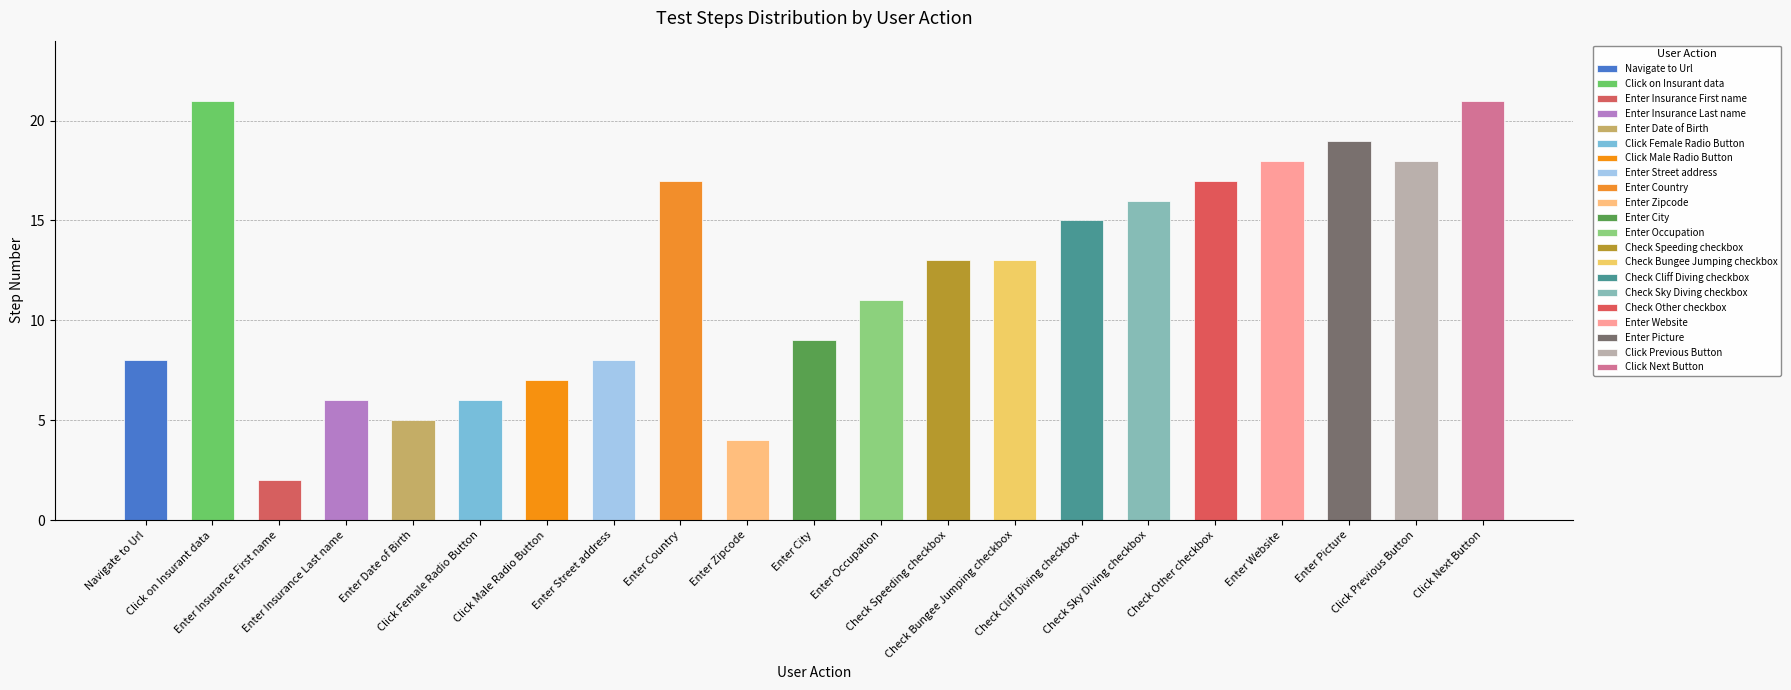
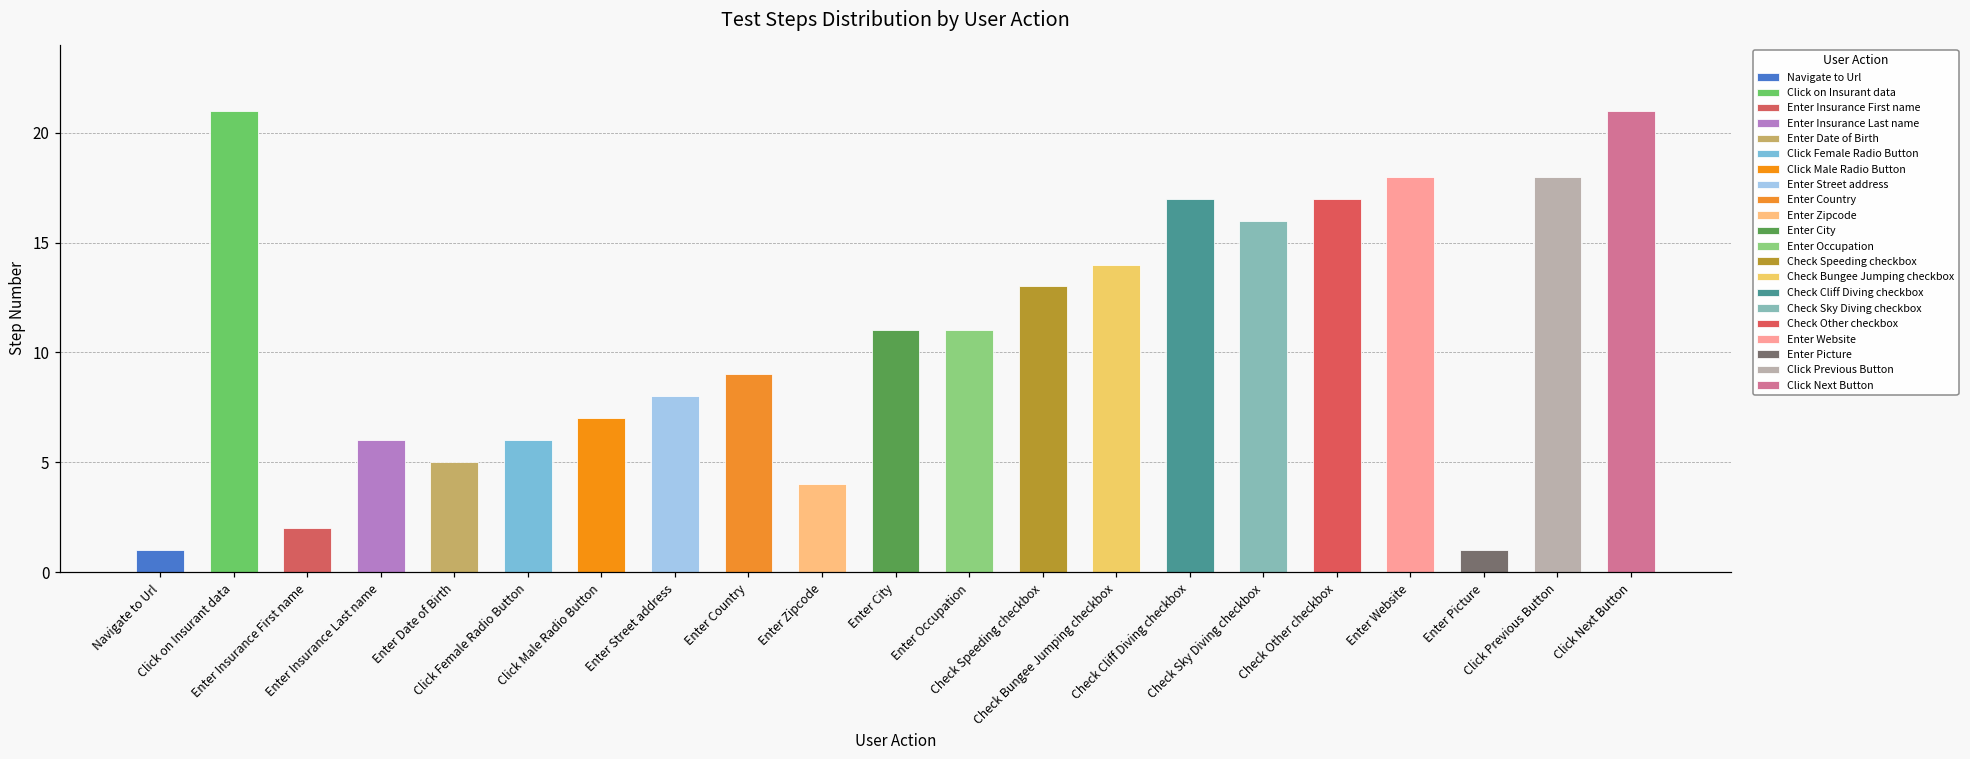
  {
-   "Navigate to Url": 8,
+   "Navigate to Url": 1,
    "Click on Insurant data": 21,
    "Enter Insurance First name": 2,
    "Enter Insurance Last name": 6,
    "Enter Date of Birth": 5,
    "Click Female Radio Button": 6,
    "Click Male Radio Button": 7,
    "Enter Street address": 8,
-   "Enter Country": 17,
+   "Enter Country": 9,
    "Enter Zipcode": 4,
-   "Enter City": 9,
+   "Enter City": 11,
    "Enter Occupation": 11,
    "Check Speeding checkbox": 13,
-   "Check Bungee Jumping checkbox": 13,
-   "Check Cliff Diving checkbox": 15,
+   "Check Bungee Jumping checkbox": 14,
+   "Check Cliff Diving checkbox": 17,
    "Check Sky Diving checkbox": 16,
    "Check Other checkbox": 17,
    "Enter Website": 18,
-   "Enter Picture": 19,
+   "Enter Picture": 1,
    "Click Previous Button": 18,
    "Click Next Button": 21
  }
